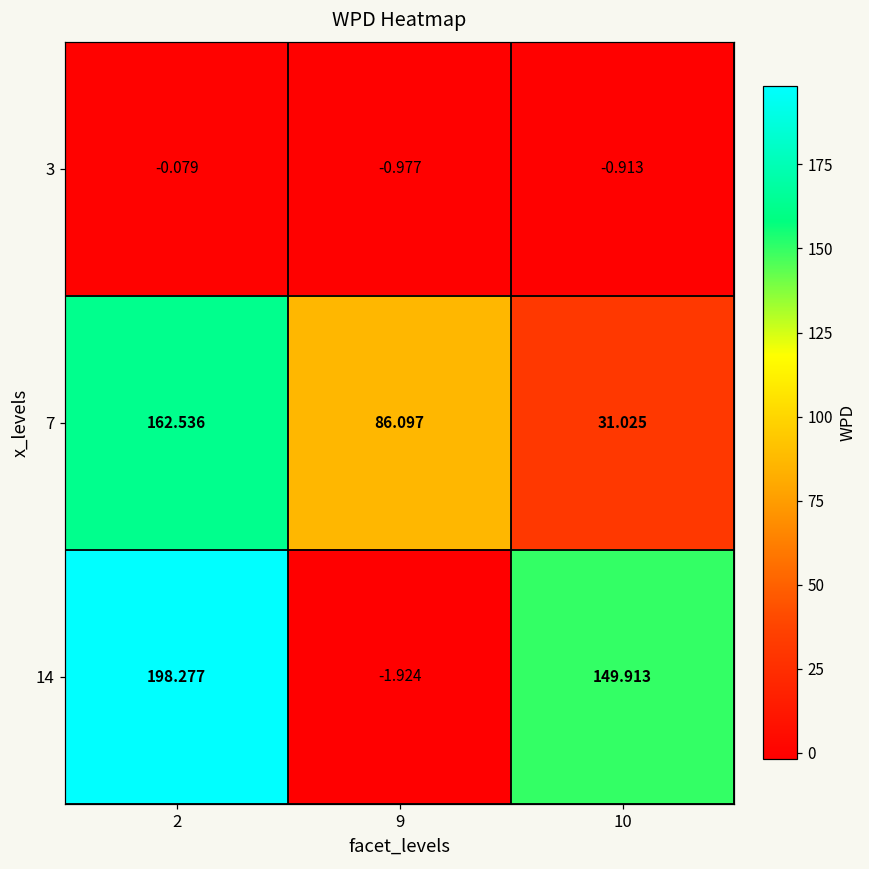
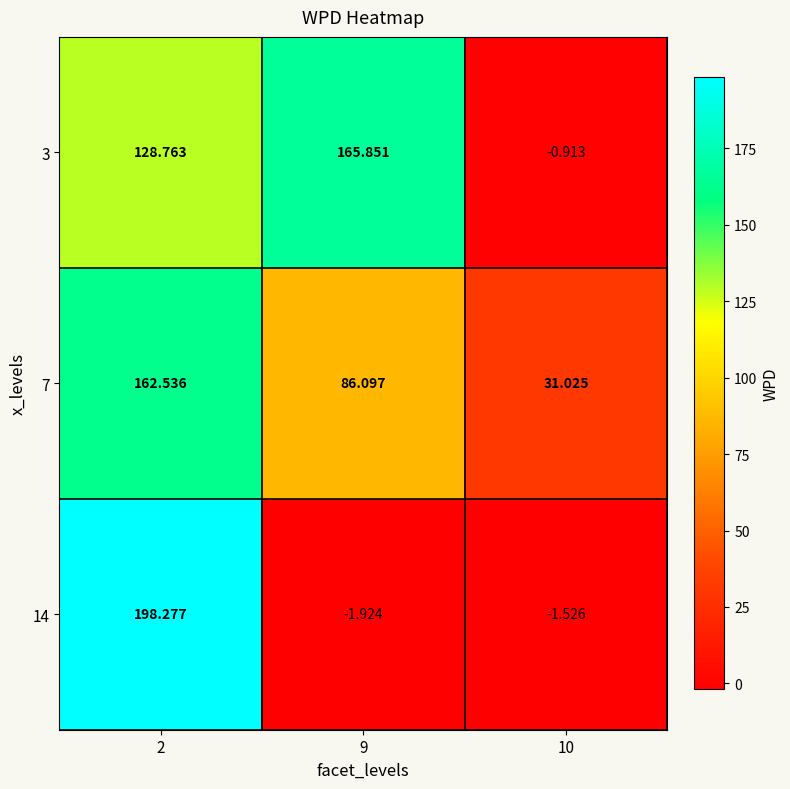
  {
    "3": {
-     "2": -0.079,
-     "9": -0.977,
+     "2": 128.763,
+     "9": 165.851,
      "10": -0.913
    },
    "7": {
      "2": 162.536,
      "9": 86.097,
      "10": 31.025
    },
    "14": {
      "2": 198.277,
      "9": -1.924,
-     "10": 149.913
+     "10": -1.526
    }
  }
